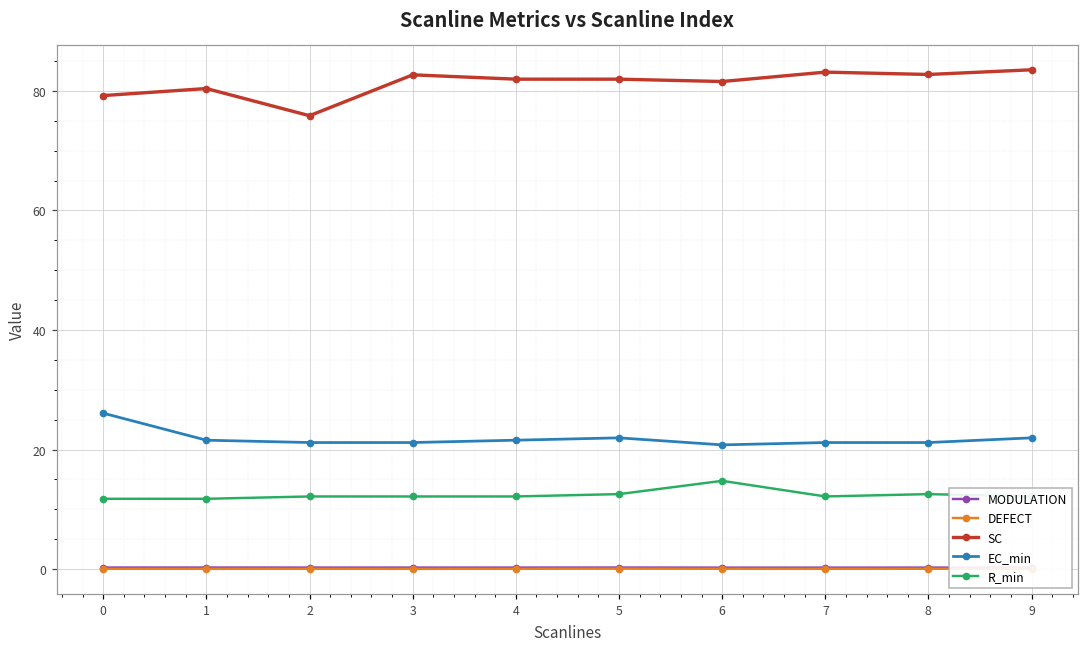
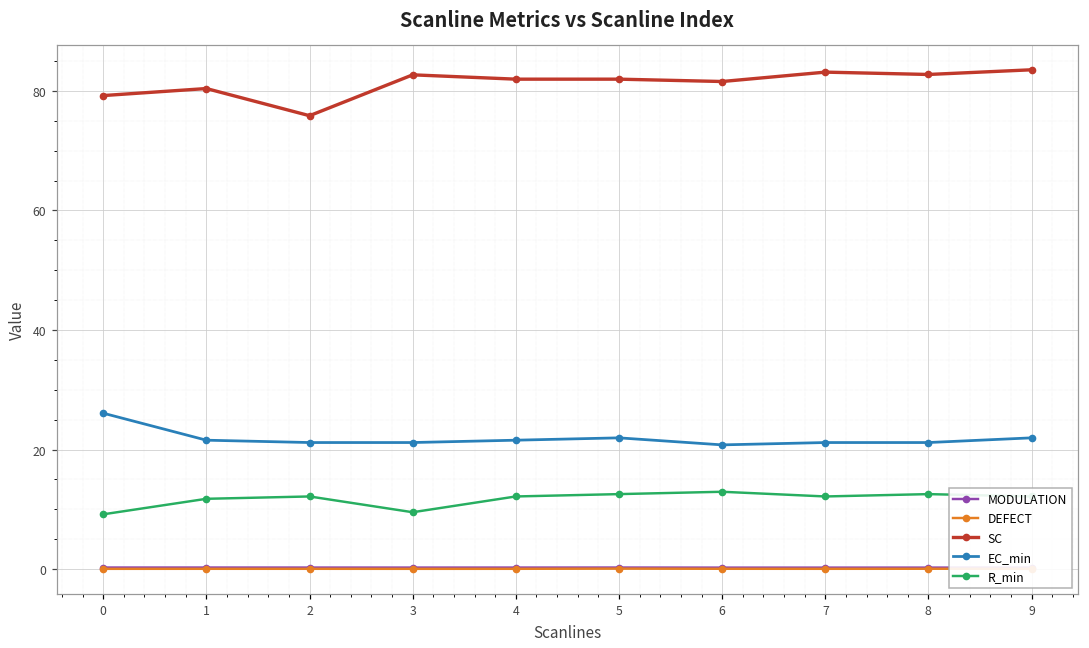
  {
    "SC": {
      "0": 79,
      "1": 80,
      "2": 76,
      "3": 83,
      "4": 82,
      "5": 82,
      "6": 82,
      "7": 83,
      "8": 83,
      "9": 84
    },
    "EC_min": {
      "0": 26,
      "1": 22,
      "2": 21,
      "3": 21,
      "4": 22,
      "5": 22,
      "6": 21,
      "7": 21,
      "8": 21,
      "9": 22
    },
    "R_min": {
-     "0": 12,
+     "0": 9,
      "1": 12,
      "2": 12,
-     "3": 12,
+     "3": 10,
      "4": 12,
      "5": 13,
-     "6": 15,
+     "6": 13,
      "7": 12,
      "8": 13,
      "9": 12
    }
  }
